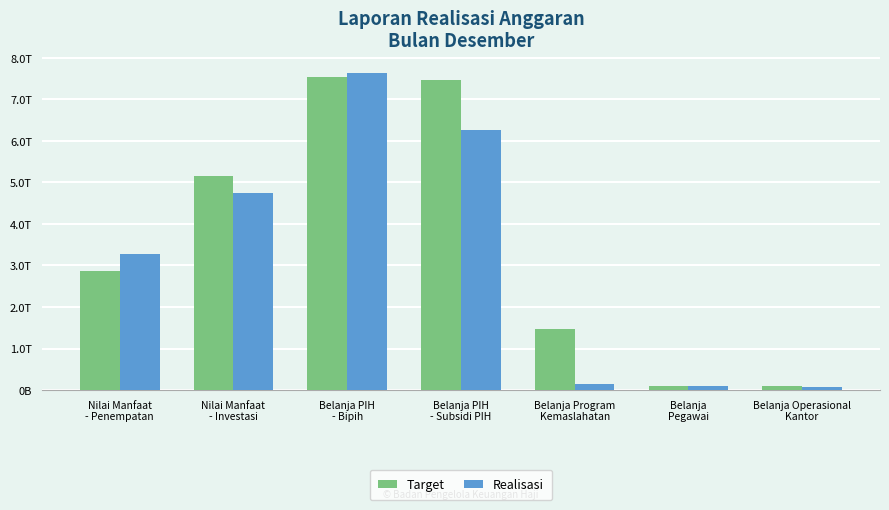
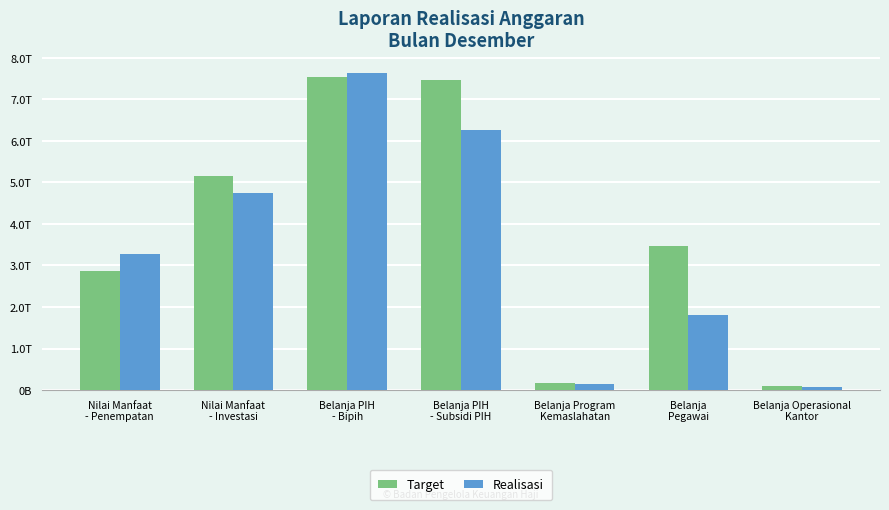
  {
    "Target": {
      "Nilai Manfaat - Penempatan": "2.9T",
      "Nilai Manfaat - Investasi": "5.2T",
      "Belanja PIH - Bipih": "7.5T",
      "Belanja PIH - Subsidi PIH": "7.5T",
-     "Belanja Program Kemaslahatan": "1.5T",
-     "Belanja Pegawai": "0.1T",
+     "Belanja Program Kemaslahatan": "0.2T",
+     "Belanja Pegawai": "3.5T",
      "Belanja Operasional Kantor": "0.1T"
    },
    "Realisasi": {
      "Nilai Manfaat - Penempatan": "3.3T",
      "Nilai Manfaat - Investasi": "4.7T",
      "Belanja PIH - Bipih": "7.6T",
      "Belanja PIH - Subsidi PIH": "6.3T",
      "Belanja Program Kemaslahatan": "0.2T",
-     "Belanja Pegawai": "0.1T",
+     "Belanja Pegawai": "1.8T",
      "Belanja Operasional Kantor": "0.1T"
    }
  }
